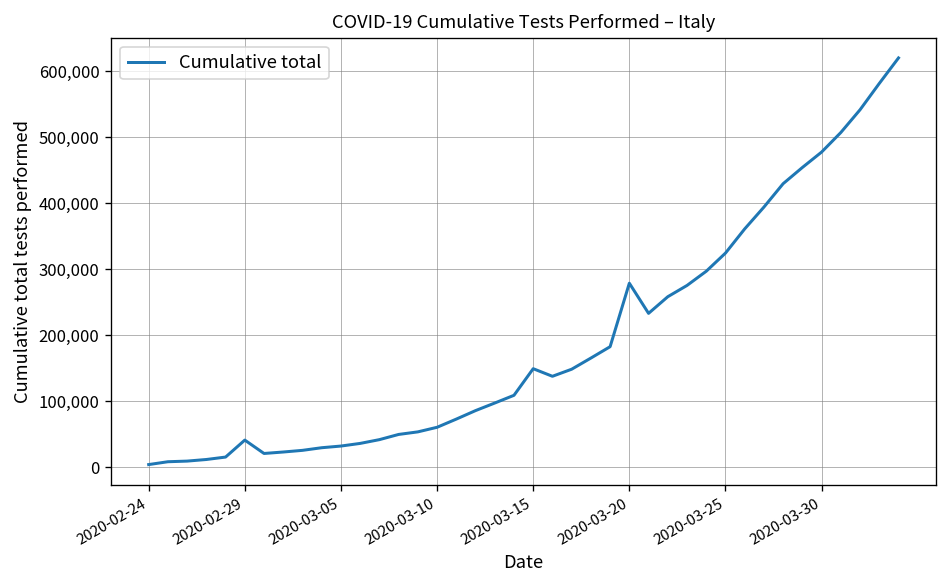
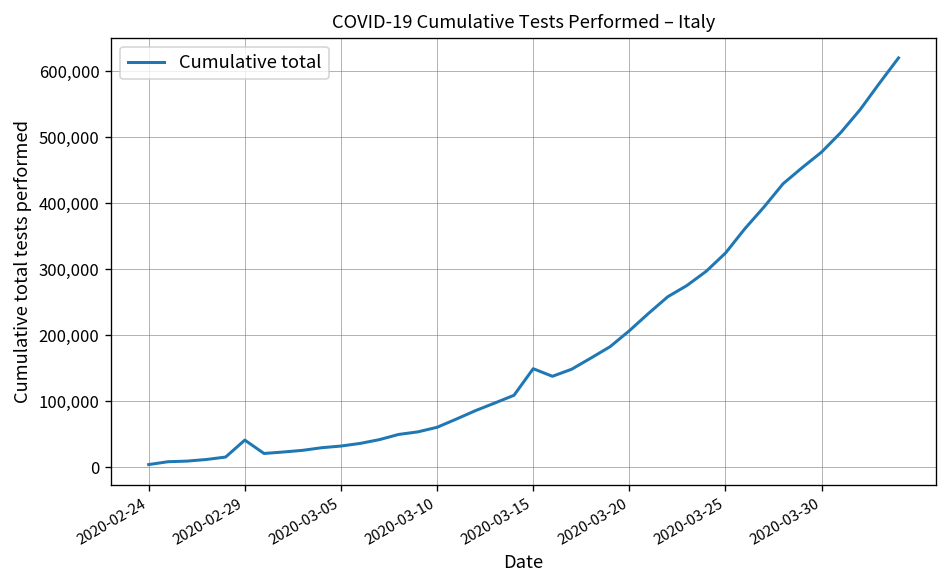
  {
    "2020-02-24": "0",
    "2020-02-29": "40,000",
    "2020-03-05": "30,000",
    "2020-03-10": "60,000",
    "2020-03-15": "150,000",
-   "2020-03-20": "280,000",
+   "2020-03-20": "210,000",
    "2020-03-25": "320,000",
    "2020-03-30": "480,000"
  }
